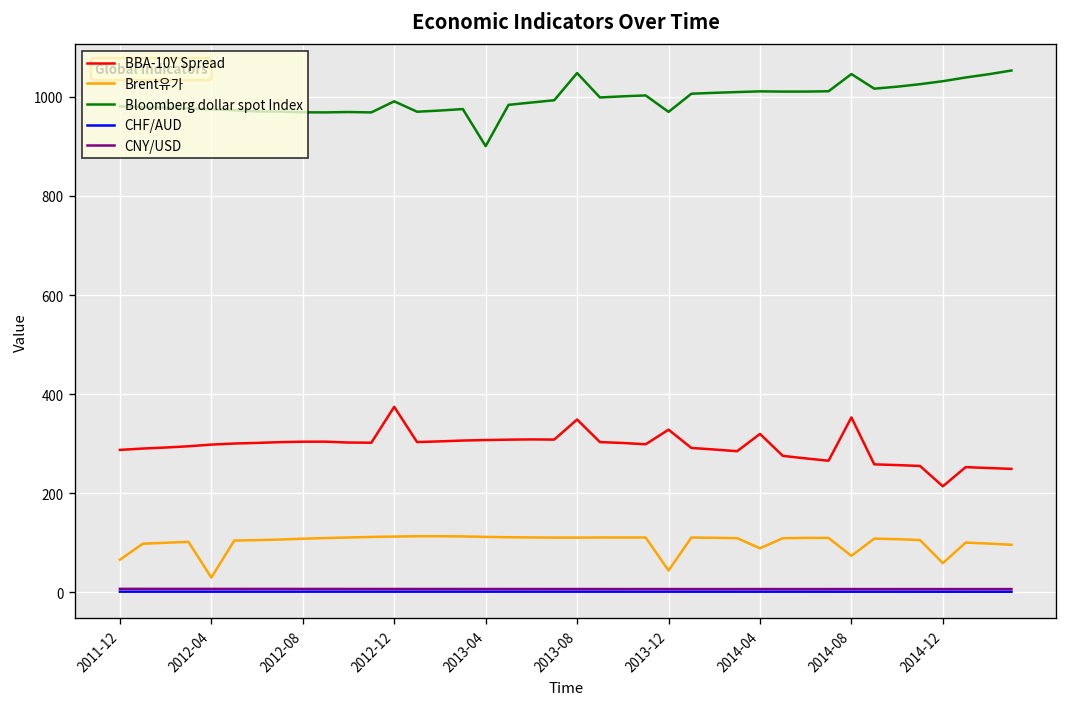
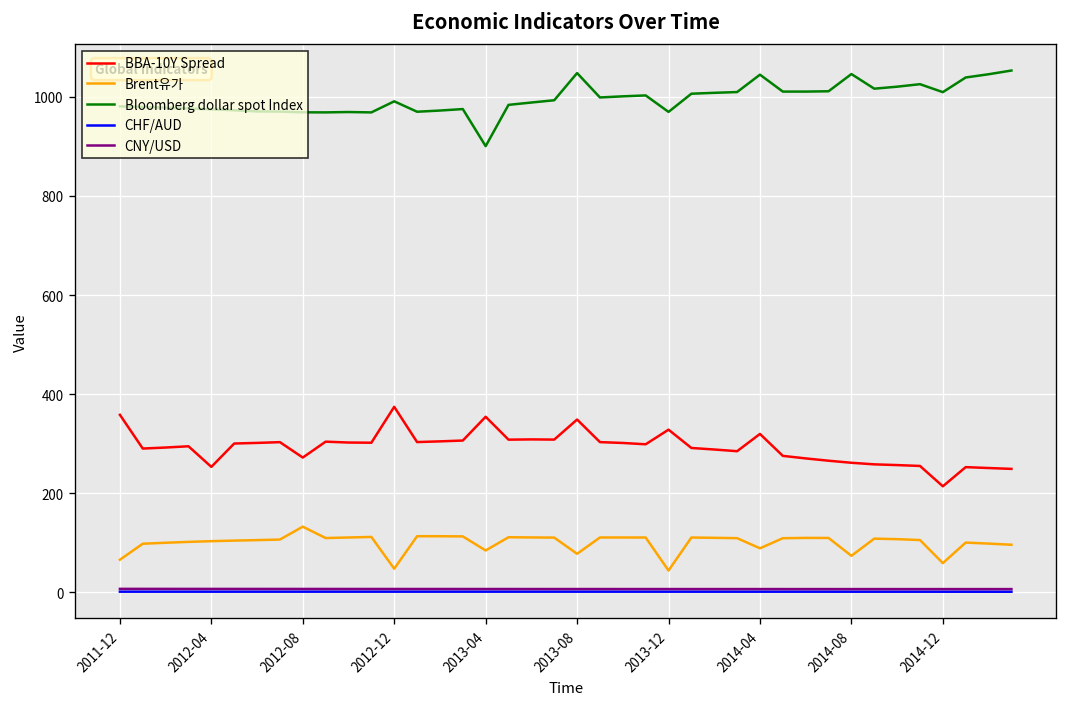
  {
    "BBA-10Y Spread": {
-     "2011-12": 290,
-     "2012-04": 300,
-     "2012-08": 300,
+     "2011-12": 360,
+     "2012-04": 250,
+     "2012-08": 270,
      "2012-12": 370,
-     "2013-04": 310,
+     "2013-04": 350,
      "2013-08": 350,
      "2013-12": 330,
      "2014-04": 320,
-     "2014-08": 350,
+     "2014-08": 260,
      "2014-12": 210
    },
    "Brent유가": {
      "2011-12": 70,
-     "2012-04": 30,
-     "2012-08": 110,
-     "2012-12": 110,
-     "2013-04": 110,
-     "2013-08": 110,
+     "2012-04": 100,
+     "2012-08": 130,
+     "2012-12": 50,
+     "2013-04": 80,
+     "2013-08": 80,
      "2013-12": 40,
      "2014-04": 90,
      "2014-08": 70,
      "2014-12": 60
    },
    "Bloomberg dollar spot Index": {
      "2012-12": 990,
      "2013-04": 900,
      "2013-08": 1050,
      "2013-12": 970,
-     "2014-04": 1010,
+     "2014-04": 1050,
      "2014-08": 1050,
-     "2014-12": 1030
+     "2014-12": 1010
    }
  }
